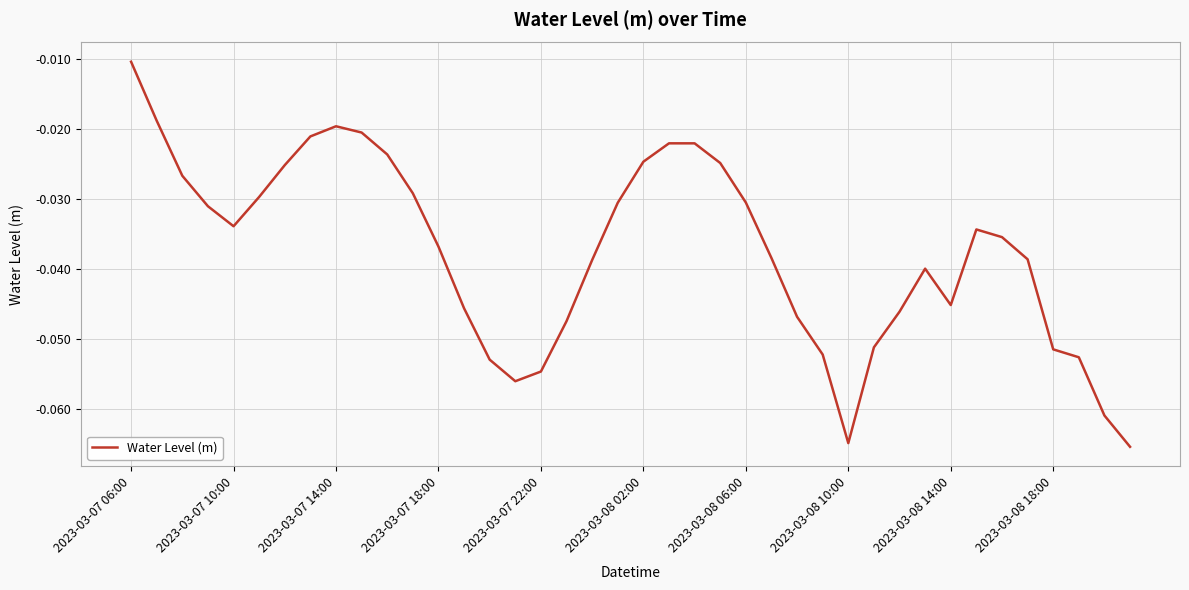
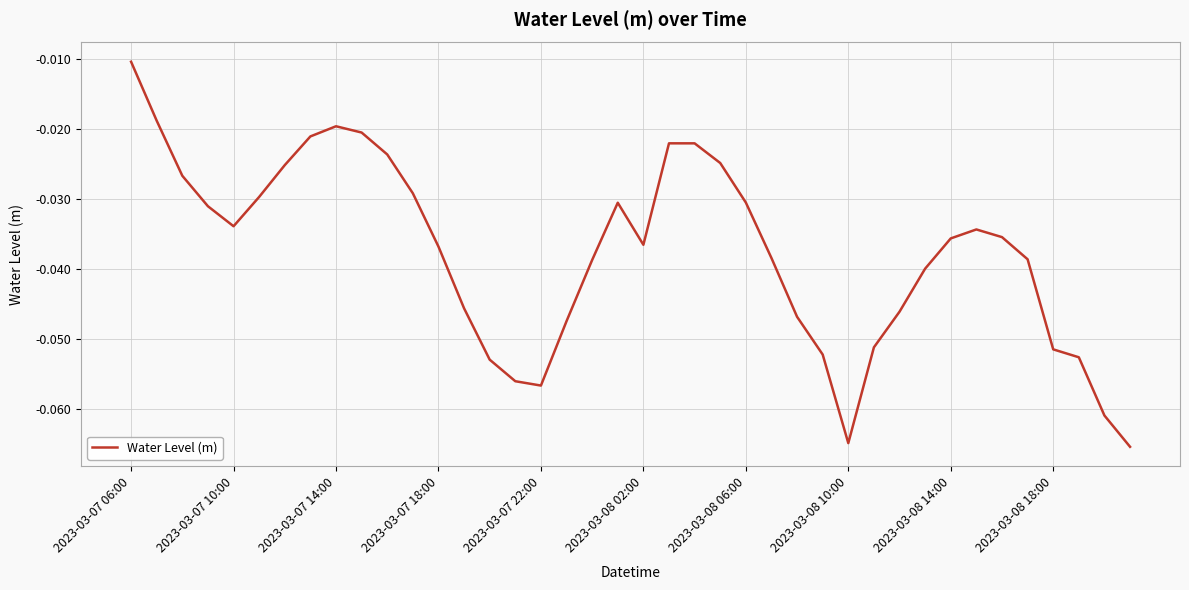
  {
    "2023-03-07 06:00": -0.010,
    "2023-03-07 10:00": -0.034,
    "2023-03-07 14:00": -0.020,
    "2023-03-07 18:00": -0.037,
-   "2023-03-07 22:00": -0.055,
-   "2023-03-08 02:00": -0.025,
+   "2023-03-07 22:00": -0.057,
+   "2023-03-08 02:00": -0.037,
    "2023-03-08 06:00": -0.031,
    "2023-03-08 10:00": -0.065,
-   "2023-03-08 14:00": -0.045,
+   "2023-03-08 14:00": -0.036,
    "2023-03-08 18:00": -0.052
  }
